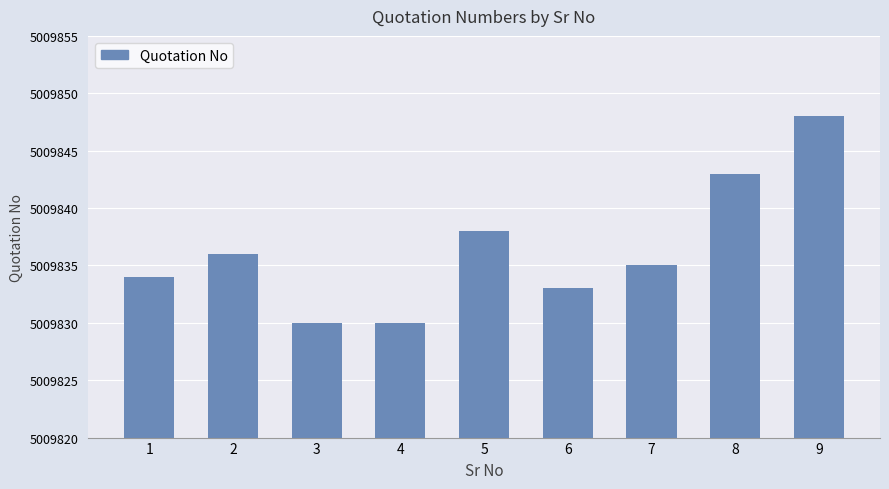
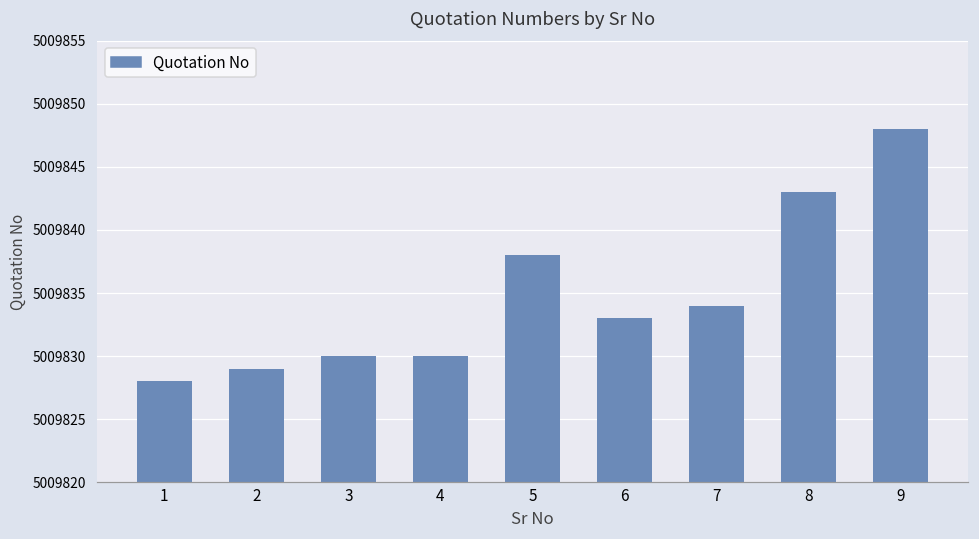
  {
-   "1": 5009834,
-   "2": 5009836,
+   "1": 5009828,
+   "2": 5009829,
    "3": 5009830,
    "4": 5009830,
    "5": 5009838,
    "6": 5009833,
-   "7": 5009835,
+   "7": 5009834,
    "8": 5009843,
    "9": 5009848
  }
